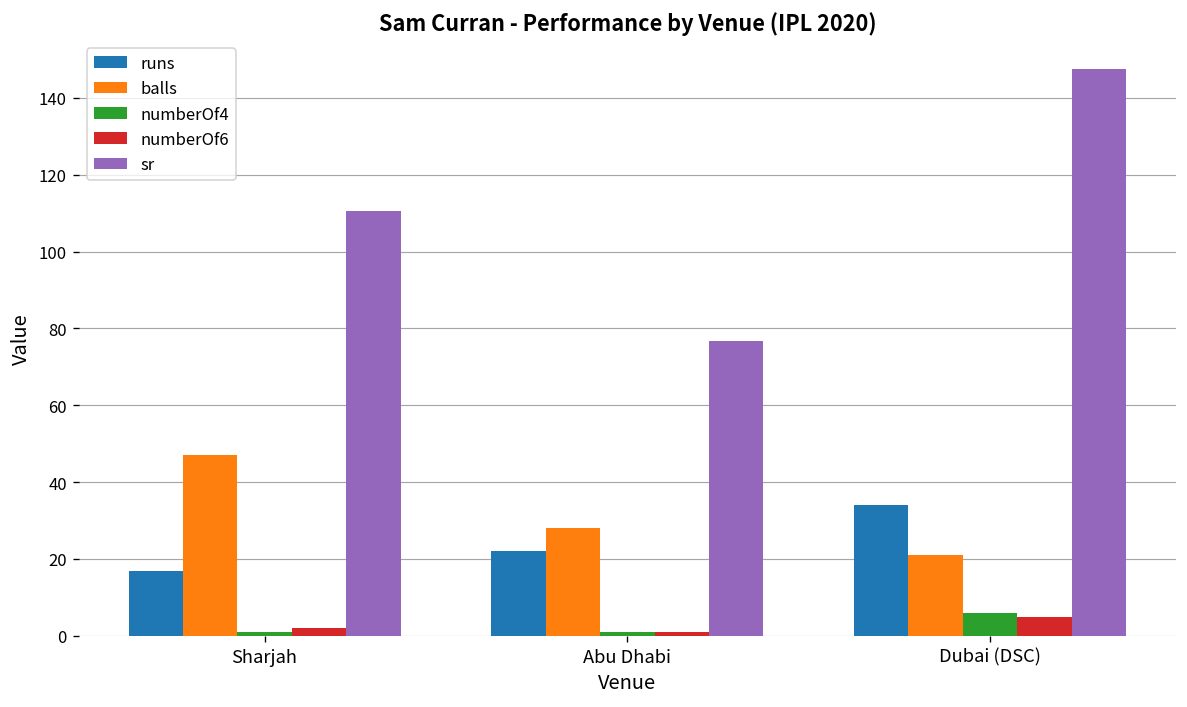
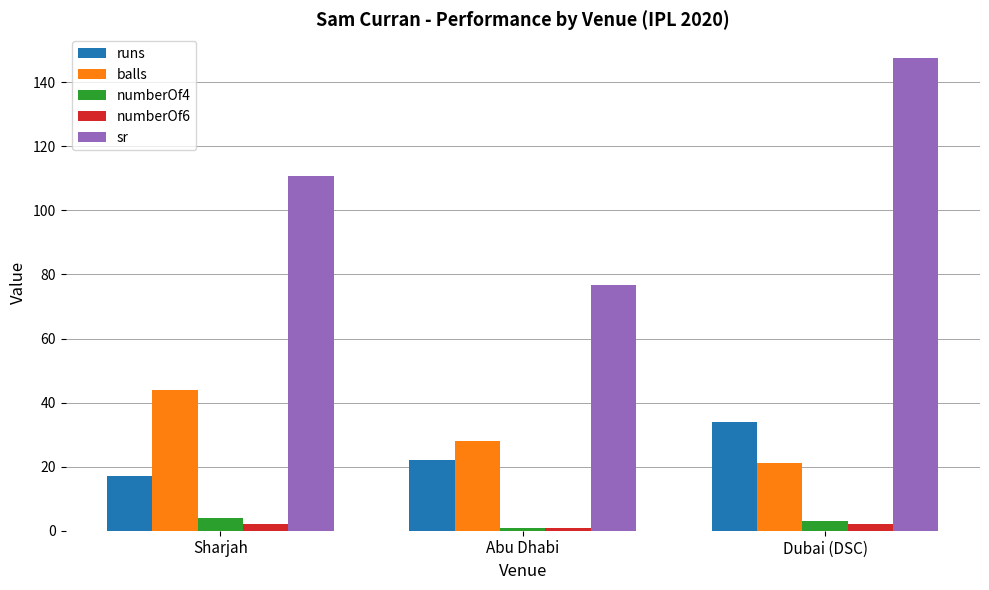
  {
    "runs": {
      "Sharjah": 17,
      "Abu Dhabi": 22,
      "Dubai (DSC)": 34
    },
    "balls": {
-     "Sharjah": 47,
+     "Sharjah": 44,
      "Abu Dhabi": 28,
      "Dubai (DSC)": 21
    },
    "numberOf4": {
-     "Sharjah": 1,
+     "Sharjah": 4,
      "Abu Dhabi": 1,
-     "Dubai (DSC)": 6
+     "Dubai (DSC)": 3
    },
    "numberOf6": {
      "Sharjah": 2,
      "Abu Dhabi": 1,
-     "Dubai (DSC)": 5
+     "Dubai (DSC)": 2
    },
    "sr": {
      "Sharjah": 111,
      "Abu Dhabi": 77,
      "Dubai (DSC)": 148
    }
  }
